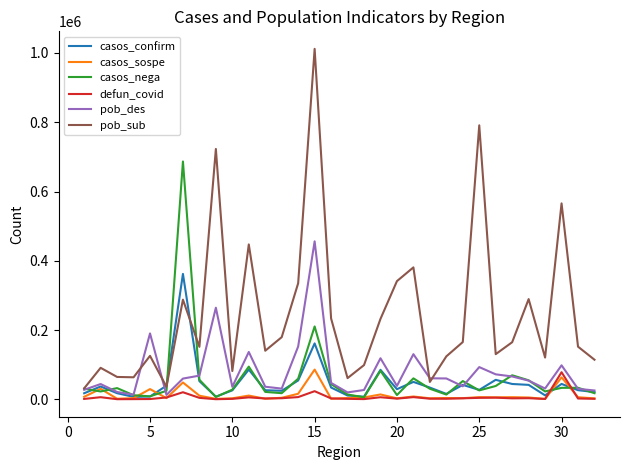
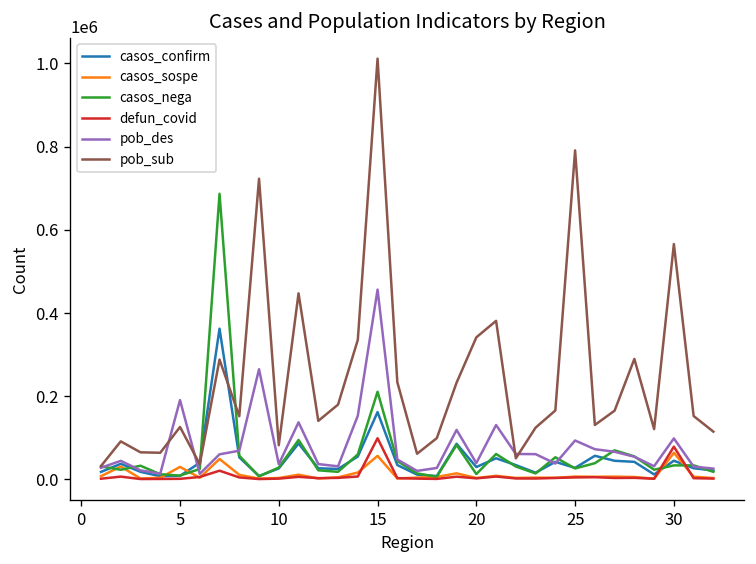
  {
    "casos_confirm": {
      "15": 160000,
      "20": 30000,
      "30": 40000
    },
    "casos_sospe": {
      "5": 30000,
-     "15": 90000,
+     "15": 60000,
      "30": 60000
    },
    "casos_nega": {
      "15": 210000,
      "20": 10000,
      "30": 30000
    },
    "defun_covid": {
-     "15": 20000,
+     "15": 100000,
      "30": 80000
    },
    "pob_des": {
      "5": 190000,
      "10": 40000,
      "15": 460000,
      "20": 40000,
      "25": 90000,
      "30": 100000
    },
    "pob_sub": {
      "5": 130000,
      "10": 80000,
      "15": 1010000,
      "20": 340000,
      "25": 790000,
      "30": 570000
    }
  }
